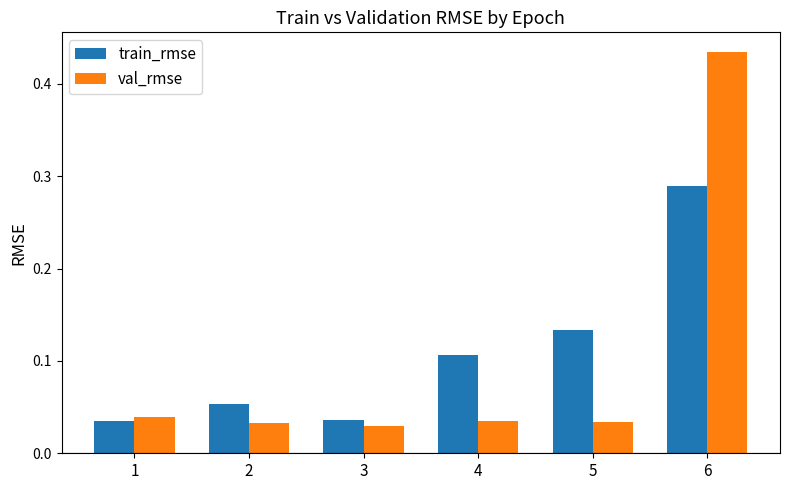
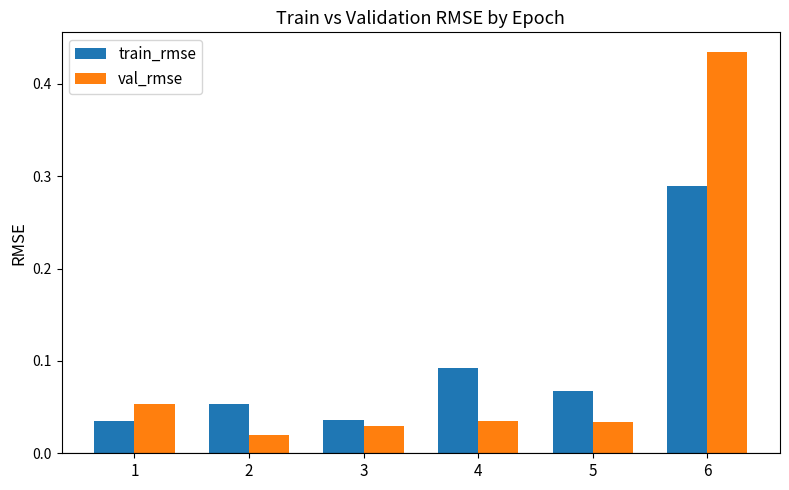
  {
    "train_rmse": {
      "1": 0.03,
      "2": 0.05,
      "3": 0.04,
-     "4": 0.11,
-     "5": 0.13,
+     "4": 0.09,
+     "5": 0.07,
      "6": 0.29
    },
    "val_rmse": {
-     "1": 0.04,
-     "2": 0.03,
+     "1": 0.05,
+     "2": 0.02,
      "3": 0.03,
      "4": 0.04,
      "5": 0.03,
      "6": 0.43
    }
  }
